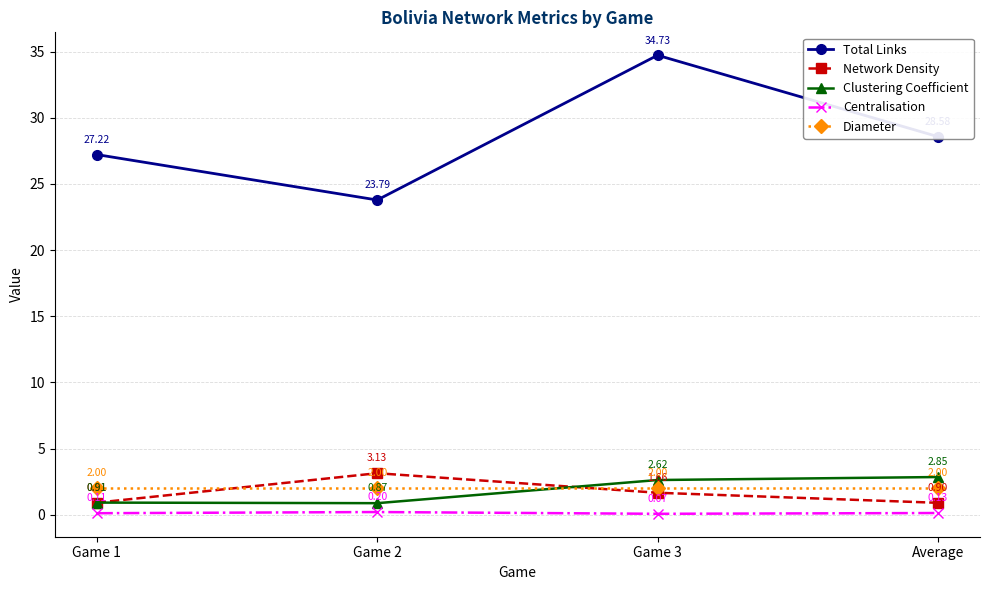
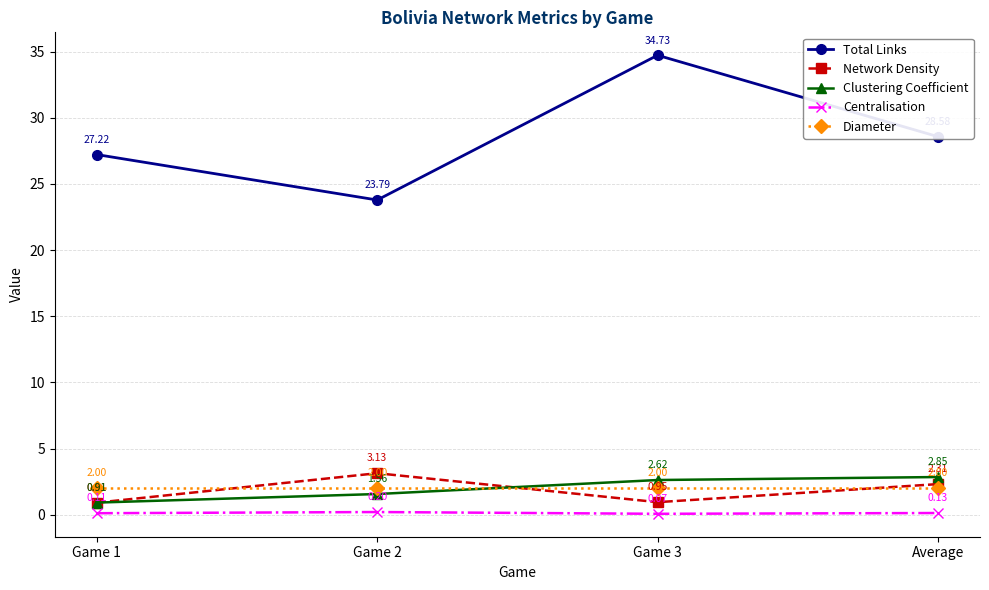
  {
    "Total Links": {
      "Game 1": 27.22,
      "Game 2": 23.79,
      "Game 3": 34.73
    },
    "Network Density": {
      "Game 2": 3.13,
-     "Game 3": 1.66,
-     "Average": 0.90
+     "Game 3": 0.95,
+     "Average": 2.31
    },
    "Clustering Coefficient": {
-     "Game 2": 0.87,
+     "Game 2": 1.56,
      "Average": 2.85
    },
    "Diameter": {
      "Game 1": 2.00
    }
  }
